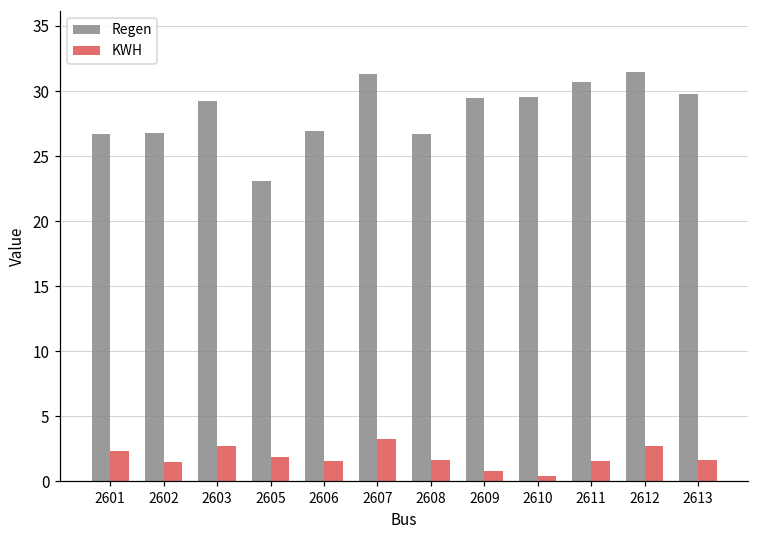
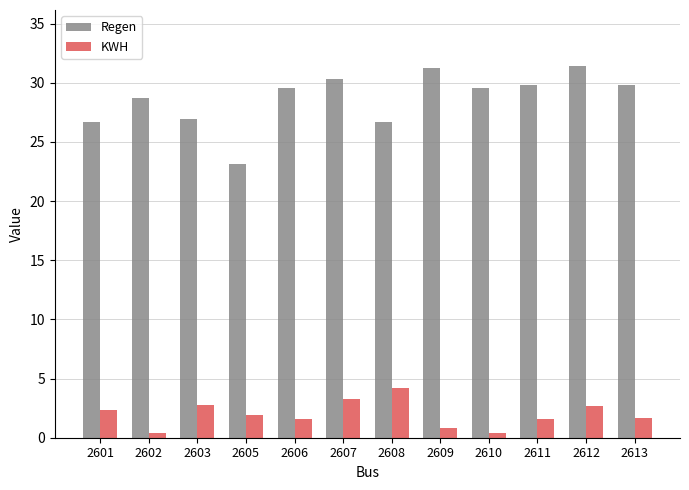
  {
    "Regen": {
      "2601": 26.7,
-     "2602": 26.8,
-     "2603": 29.3,
+     "2602": 28.7,
+     "2603": 26.9,
      "2605": 23.1,
-     "2606": 26.9,
-     "2607": 31.3,
+     "2606": 29.5,
+     "2607": 30.3,
      "2608": 26.7,
-     "2609": 29.5,
+     "2609": 31.2,
      "2610": 29.5,
-     "2611": 30.7,
+     "2611": 29.8,
      "2612": 31.4,
      "2613": 29.8
    },
    "KWH": {
      "2601": 2.3,
-     "2602": 1.5,
+     "2602": 0.4,
      "2603": 2.8,
      "2605": 1.9,
      "2606": 1.6,
      "2607": 3.3,
-     "2608": 1.6,
+     "2608": 4.2,
      "2609": 0.8,
      "2610": 0.4,
      "2611": 1.5,
      "2612": 2.7,
      "2613": 1.6
    }
  }
